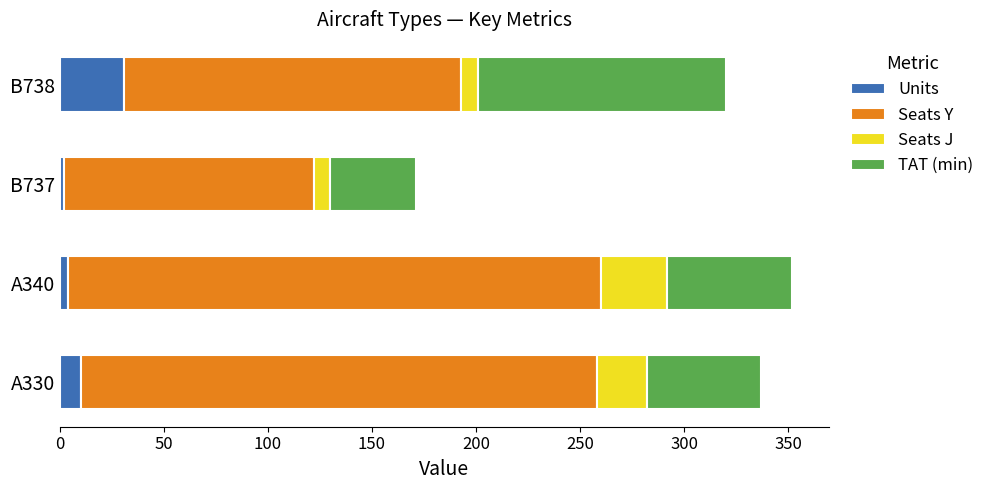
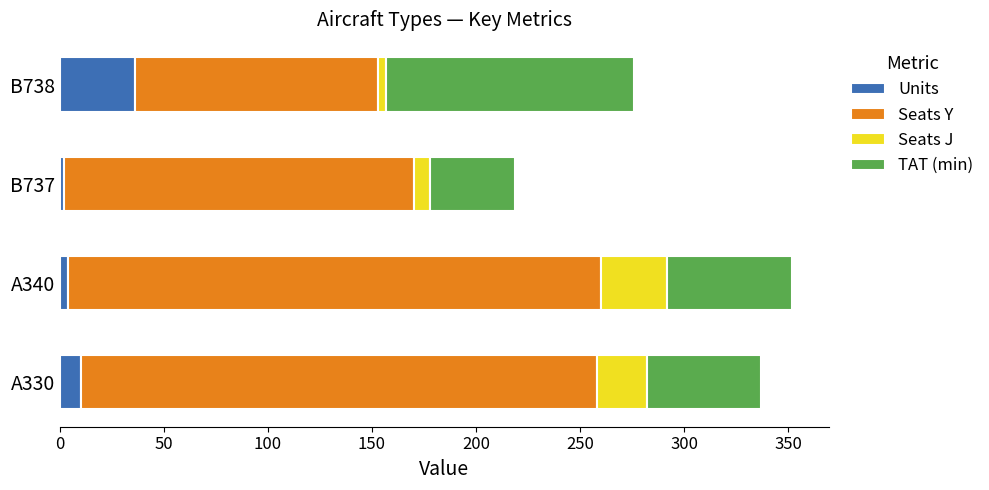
  {
    "Units": {
-     "B738": 31,
+     "B738": 36,
      "B737": 2,
      "A340": 4,
      "A330": 10
    },
    "Seats Y": {
-     "B738": 162,
-     "B737": 120,
+     "B738": 117,
+     "B737": 168,
      "A340": 256,
      "A330": 248
    },
    "Seats J": {
-     "B738": 8,
+     "B738": 4,
      "B737": 8,
      "A340": 32,
      "A330": 24
    },
    "TAT (min)": {
      "B738": 119,
      "B737": 41,
      "A340": 60,
      "A330": 55
    }
  }
